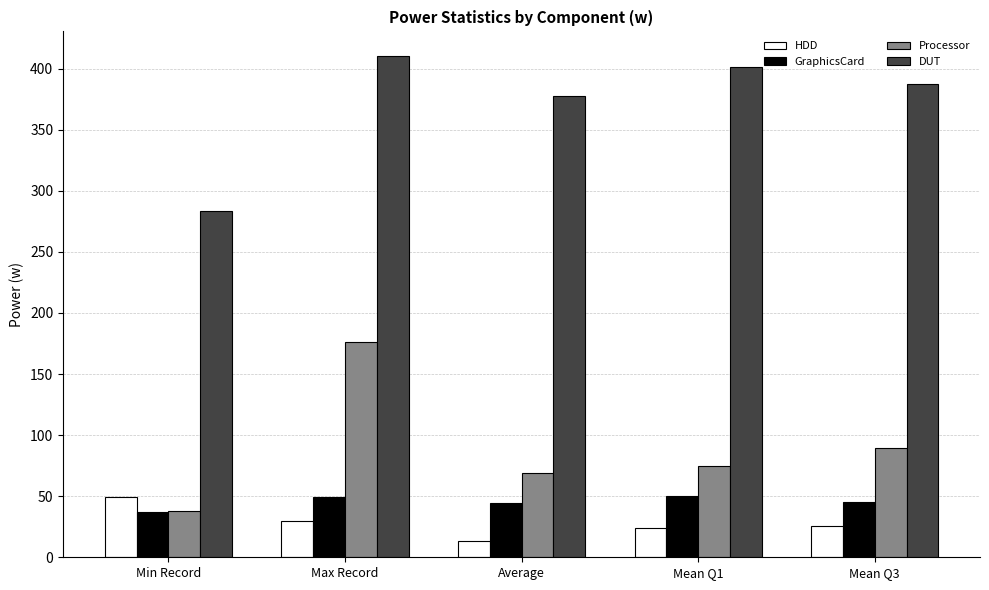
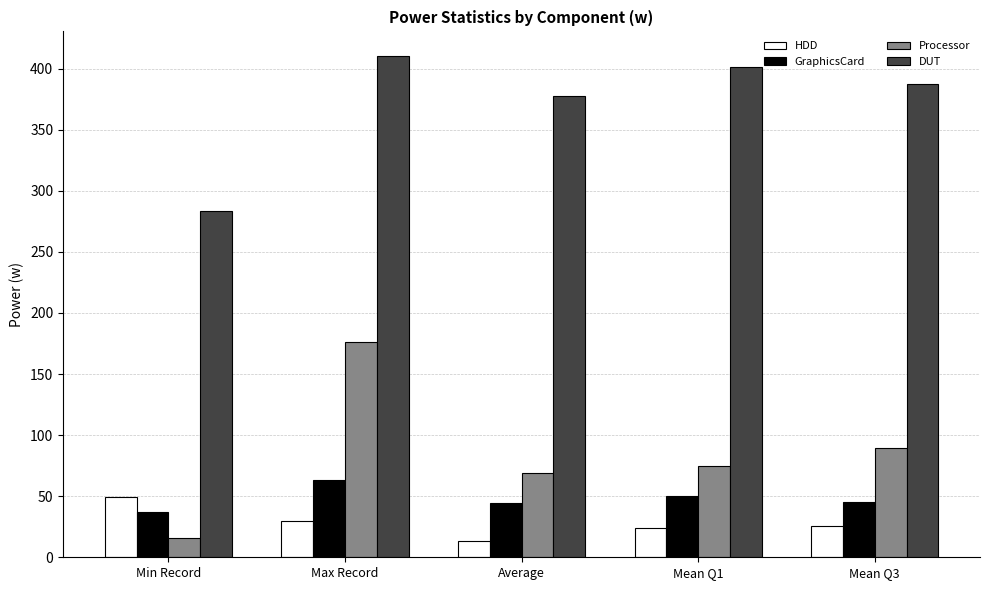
  {
    "HDD": {
      "Min Record": 50,
      "Max Record": 29,
      "Average": 14,
      "Mean Q1": 24,
      "Mean Q3": 26
    },
    "GraphicsCard": {
      "Min Record": 37,
-     "Max Record": 49,
+     "Max Record": 64,
      "Average": 44,
      "Mean Q1": 50,
      "Mean Q3": 45
    },
    "Processor": {
-     "Min Record": 38,
+     "Min Record": 16,
      "Max Record": 176,
      "Average": 69,
      "Mean Q1": 75,
      "Mean Q3": 89
    },
    "DUT": {
      "Min Record": 283,
      "Max Record": 410,
      "Average": 377,
      "Mean Q1": 401,
      "Mean Q3": 388
    }
  }
